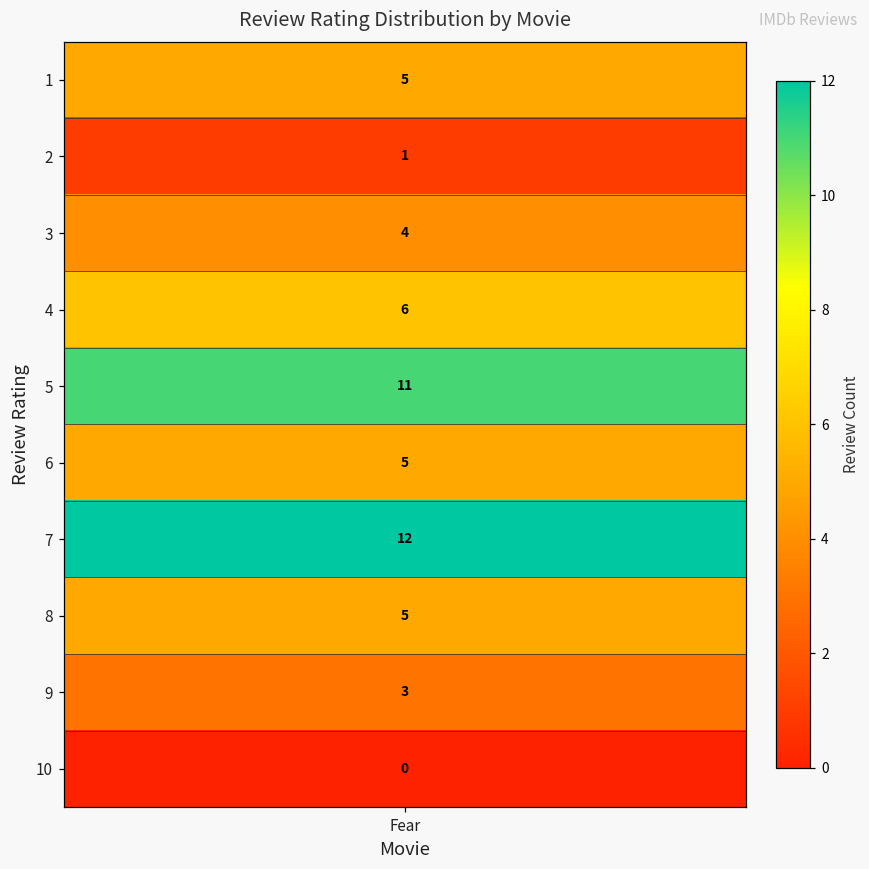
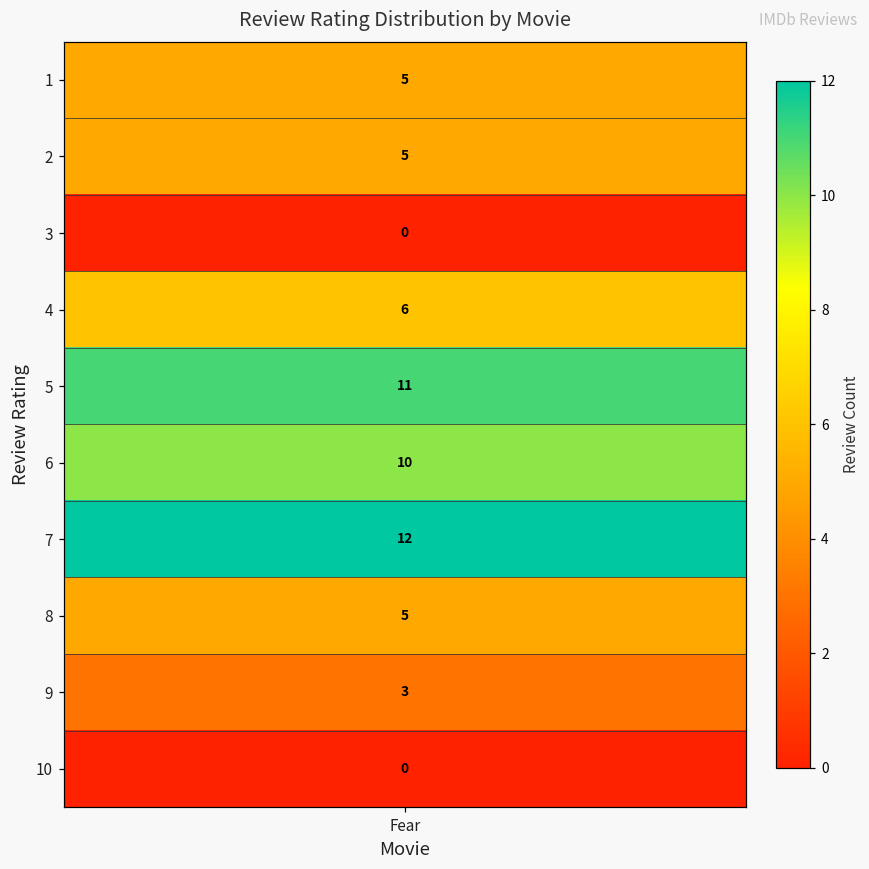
  {
    "1": {
      "Fear": 5
    },
    "2": {
-     "Fear": 1
+     "Fear": 5
    },
    "3": {
-     "Fear": 4
+     "Fear": 0
    },
    "4": {
      "Fear": 6
    },
    "5": {
      "Fear": 11
    },
    "6": {
-     "Fear": 5
+     "Fear": 10
    },
    "7": {
      "Fear": 12
    },
    "8": {
      "Fear": 5
    },
    "9": {
      "Fear": 3
    },
    "10": {
      "Fear": 0
    }
  }
